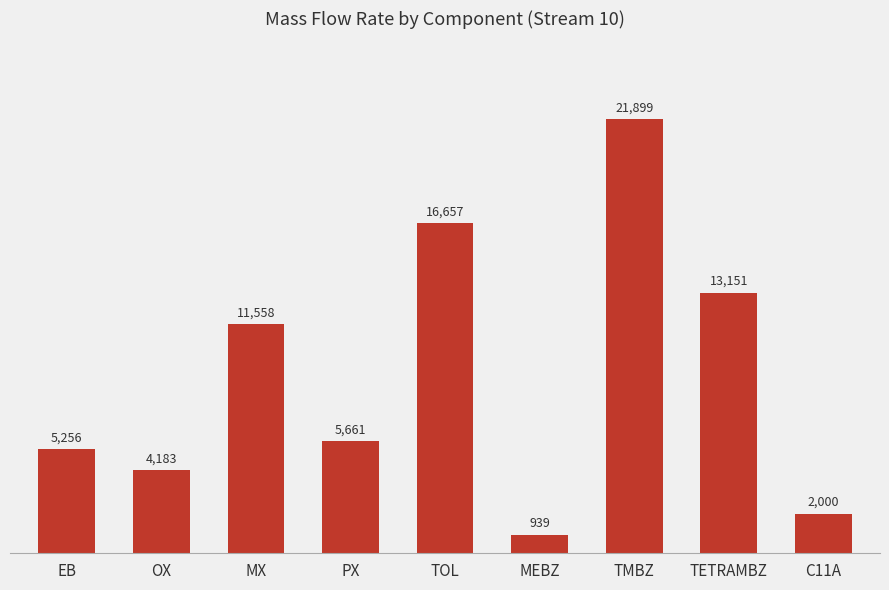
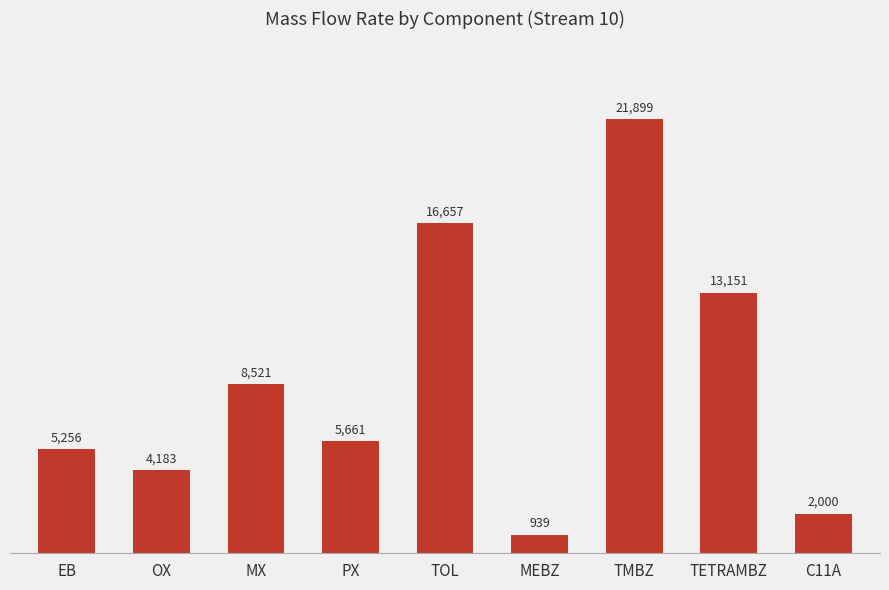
  {
    "EB": "5,256",
    "OX": "4,183",
-   "MX": "11,558",
+   "MX": "8,521",
    "PX": "5,661",
    "TOL": "16,657",
    "MEBZ": "939",
    "TMBZ": "21,899",
    "TETRAMBZ": "13,151",
    "C11A": "2,000"
  }
